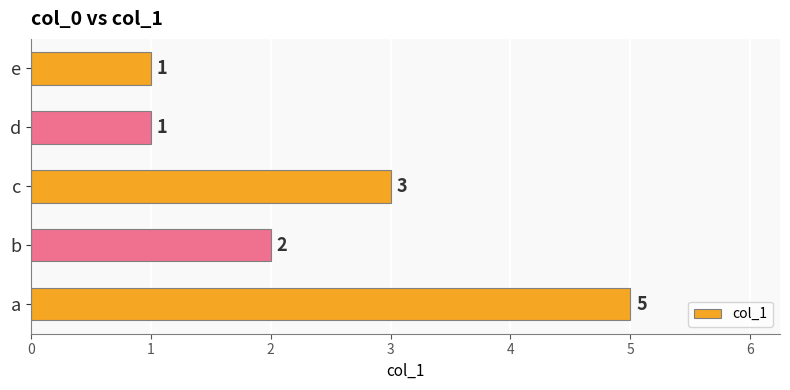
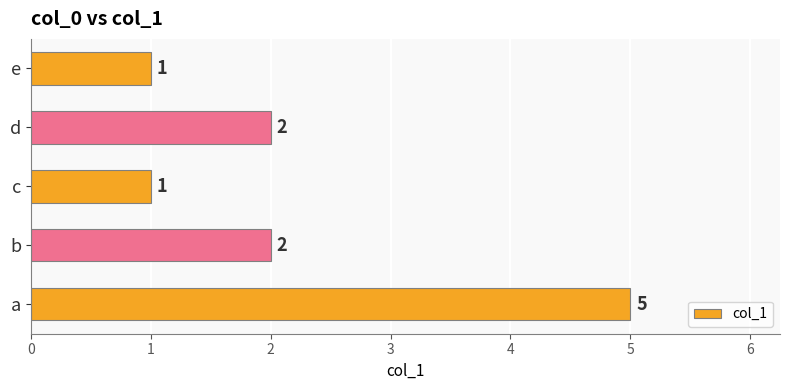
  {
    "e": 1,
-   "d": 1,
-   "c": 3,
+   "d": 2,
+   "c": 1,
    "b": 2,
    "a": 5
  }
